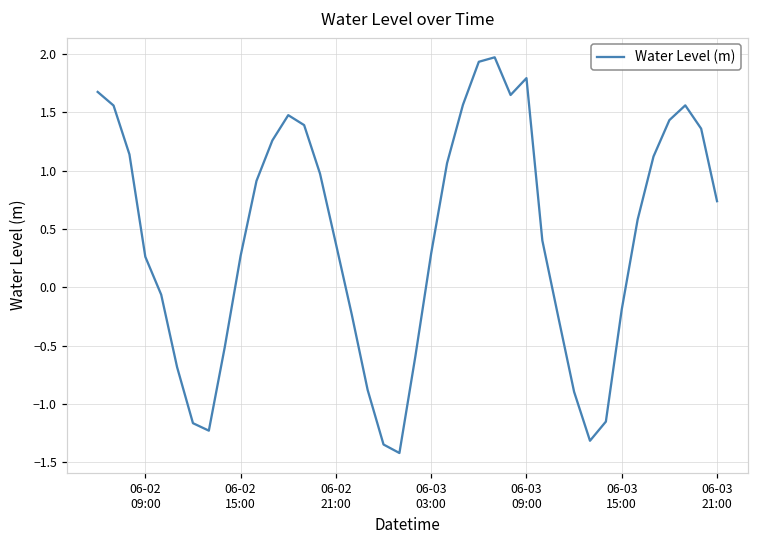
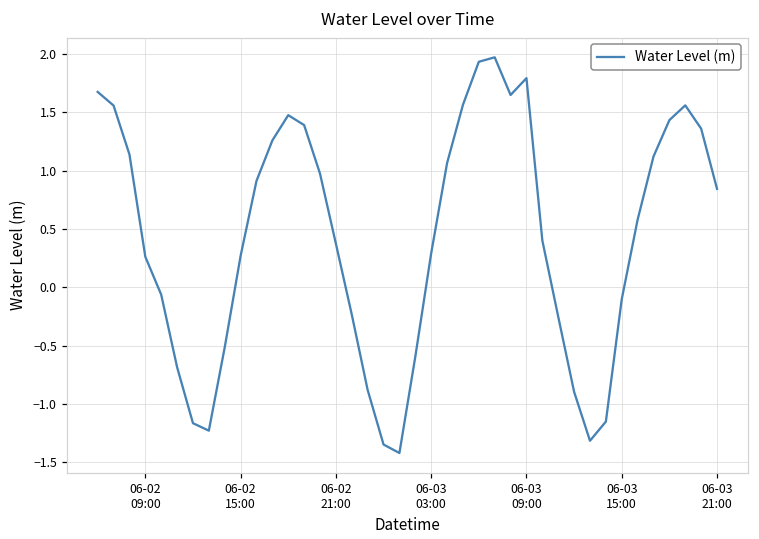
  {
    "06-02 09:00": 0.26,
    "06-02 15:00": 0.27,
    "06-02 21:00": 0.38,
    "06-03 03:00": 0.29,
    "06-03 09:00": 1.79,
-   "06-03 15:00": -0.19,
-   "06-03 21:00": 0.74
+   "06-03 15:00": -0.10,
+   "06-03 21:00": 0.84
  }
